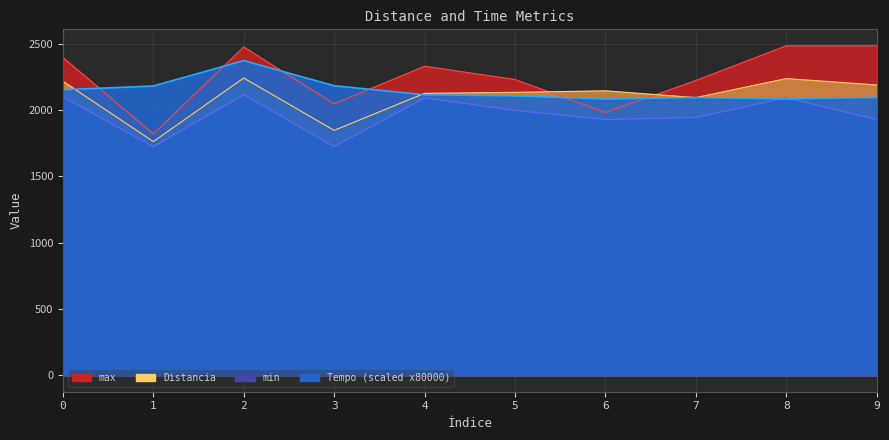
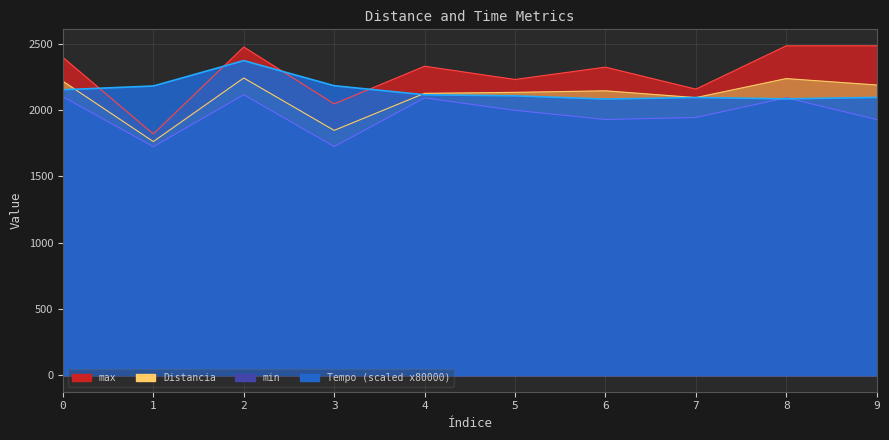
  {
    "max": {
      "0": 2400,
      "1": 1820,
      "2": 2480,
      "3": 2050,
      "4": 2330,
      "5": 2230,
-     "6": 1980,
-     "7": 2220,
+     "6": 2330,
+     "7": 2160,
      "8": 2490,
      "9": 2490
    }
  }
